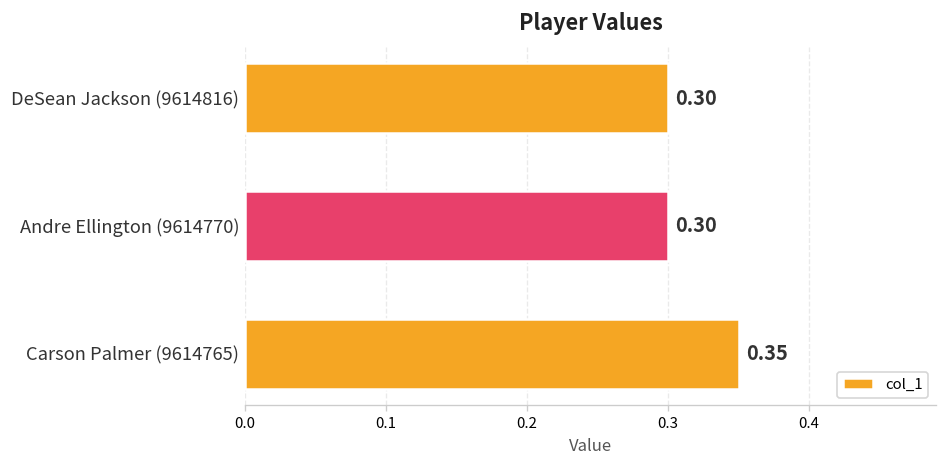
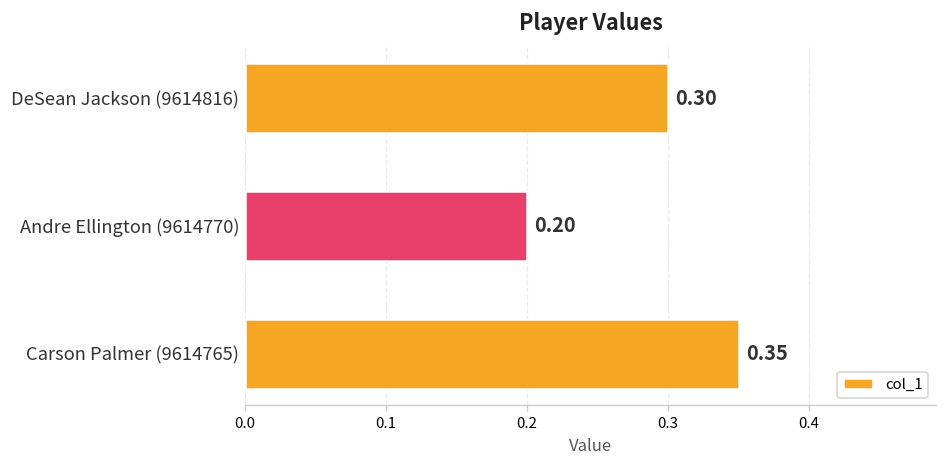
  {
    "DeSean Jackson (9614816)": 0.30,
-   "Andre Ellington (9614770)": 0.30,
+   "Andre Ellington (9614770)": 0.20,
    "Carson Palmer (9614765)": 0.35
  }
